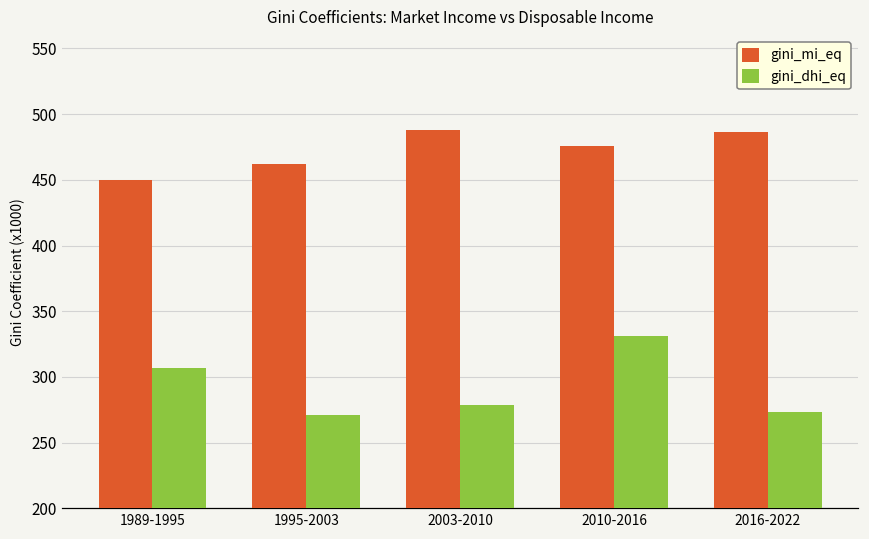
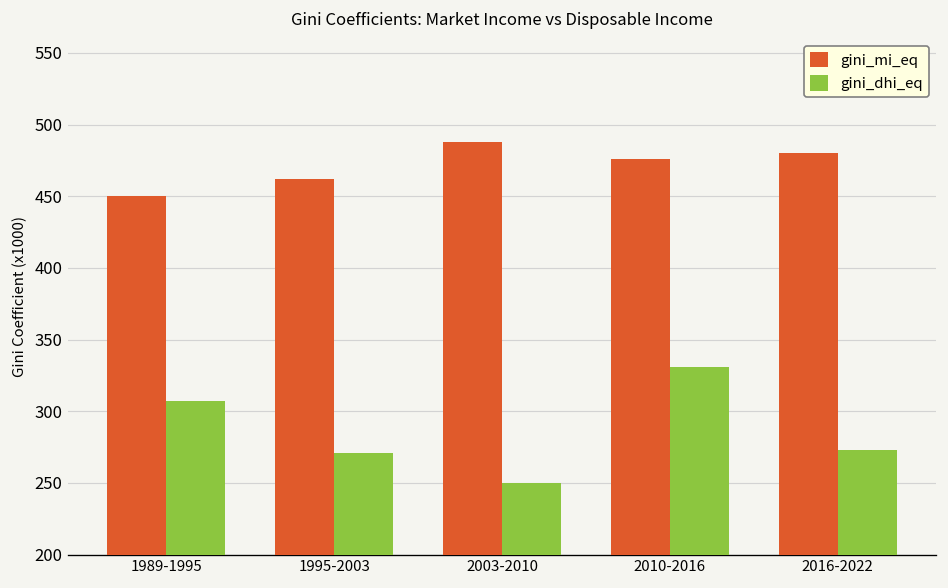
  {
    "gini_mi_eq": {
      "1989-1995": 450,
      "1995-2003": 462,
      "2003-2010": 488,
      "2010-2016": 476,
-     "2016-2022": 487
+     "2016-2022": 480
    },
    "gini_dhi_eq": {
      "1989-1995": 307,
      "1995-2003": 271,
-     "2003-2010": 279,
+     "2003-2010": 250,
      "2010-2016": 331,
      "2016-2022": 273
    }
  }
